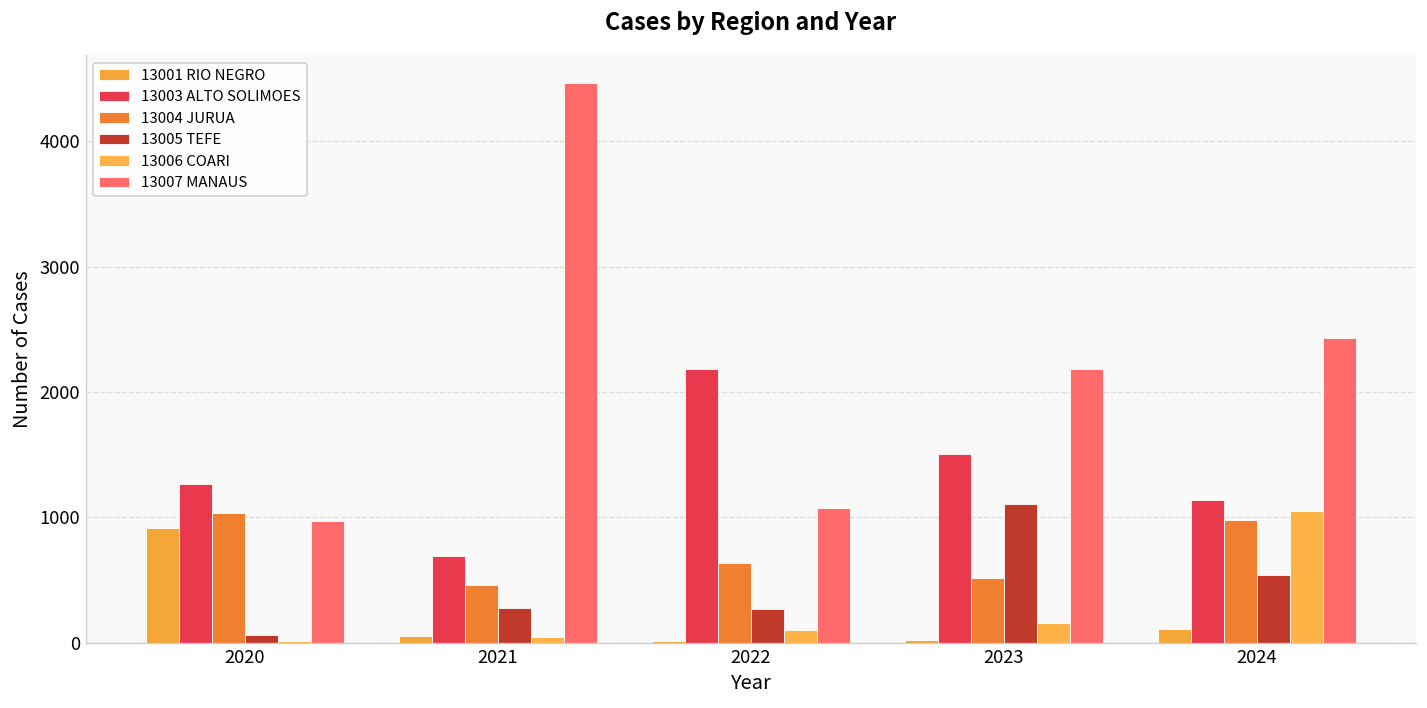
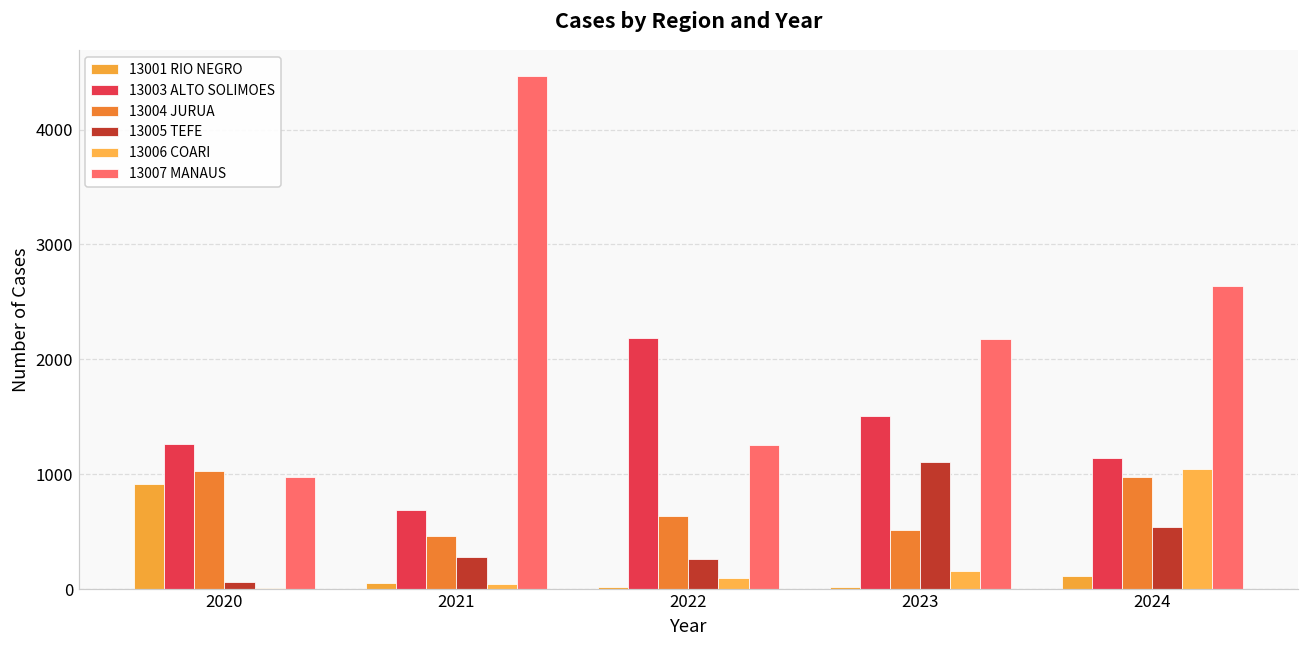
  {
    "13007 MANAUS": {
      "2020": 970,
      "2021": 4470,
-     "2022": 1080,
+     "2022": 1260,
      "2023": 2180,
-     "2024": 2430
+     "2024": 2630
    }
  }
